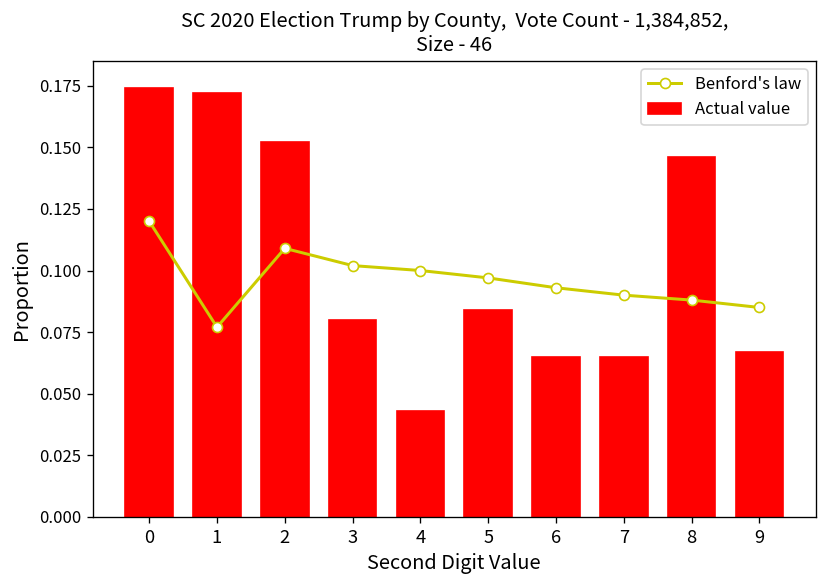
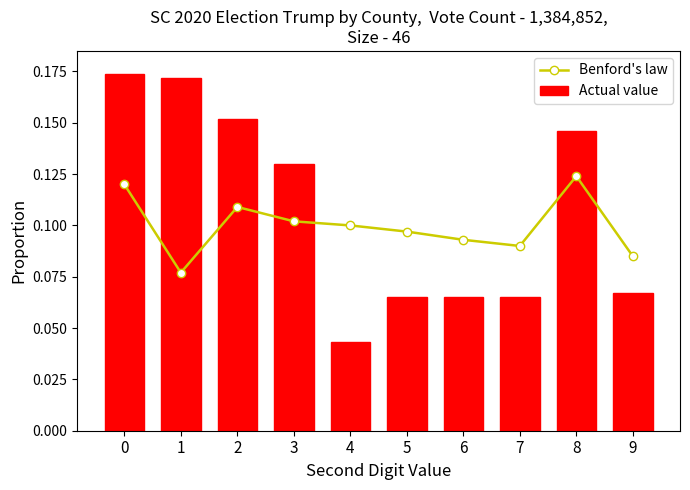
  {
    "Benford's law": {
      "0": 0.120,
      "1": 0.077,
      "2": 0.109,
      "3": 0.102,
      "4": 0.100,
      "5": 0.097,
      "6": 0.093,
      "7": 0.090,
-     "8": 0.088,
+     "8": 0.124,
      "9": 0.085
    },
    "Actual value": {
      "0": 0.174,
      "1": 0.172,
      "2": 0.152,
-     "3": 0.08,
+     "3": 0.13,
      "4": 0.043,
-     "5": 0.084,
+     "5": 0.065,
      "6": 0.065,
      "7": 0.065,
      "8": 0.146,
      "9": 0.067
    }
  }
